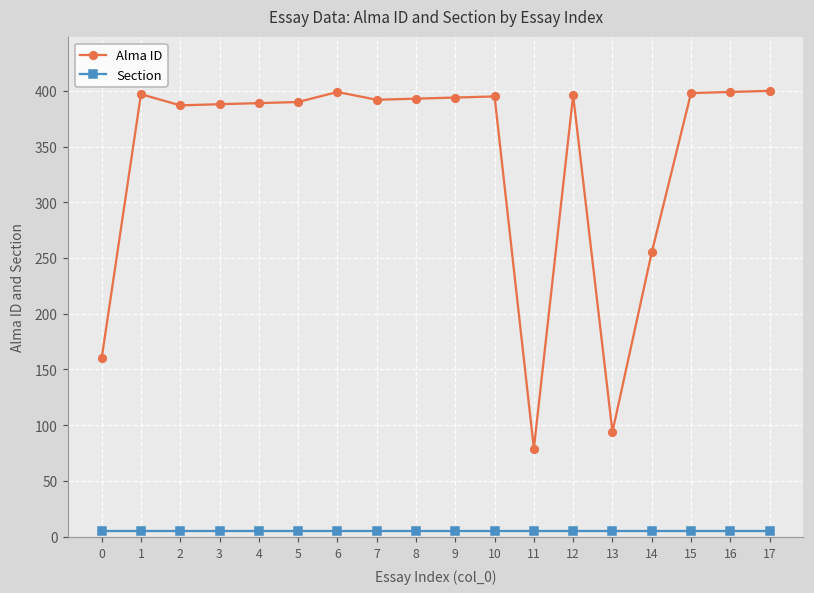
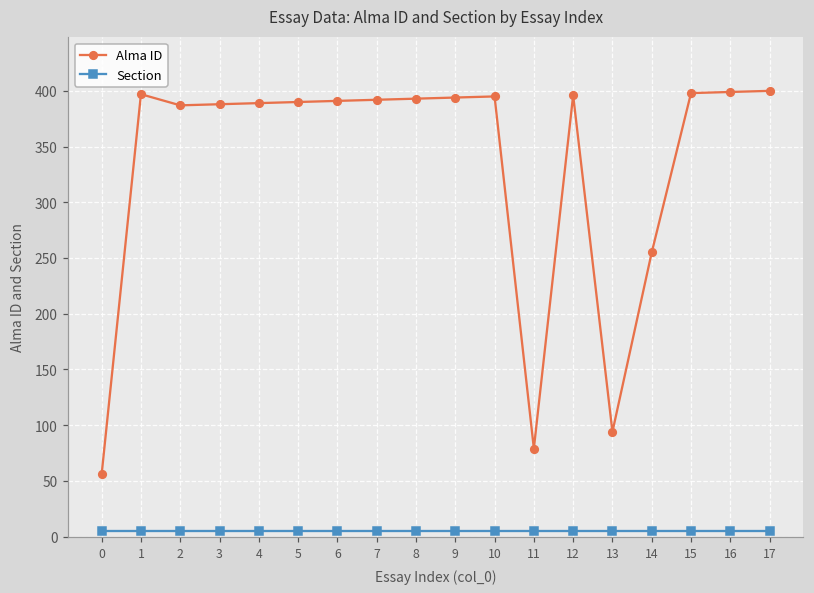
  {
    "Alma ID": {
-     "0": 160,
+     "0": 56,
      "1": 397,
      "2": 387,
      "3": 388,
      "4": 389,
      "5": 390,
-     "6": 399,
+     "6": 391,
      "7": 392,
      "8": 393,
      "9": 394,
      "10": 395,
      "11": 79,
      "12": 396,
      "13": 94,
      "14": 255,
      "15": 398,
      "16": 399,
      "17": 400
    },
    "Section": {
      "0": 5,
      "1": 5,
      "2": 5,
      "3": 5,
      "4": 5,
      "5": 5,
      "6": 5,
      "7": 5,
      "8": 5,
      "9": 5,
      "10": 5,
      "11": 5,
      "12": 5,
      "13": 5,
      "14": 5,
      "15": 5,
      "16": 5,
      "17": 5
    }
  }
